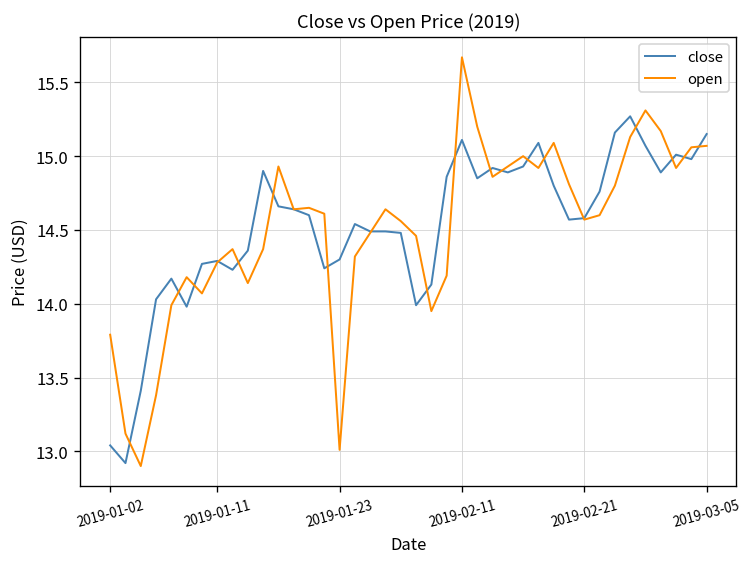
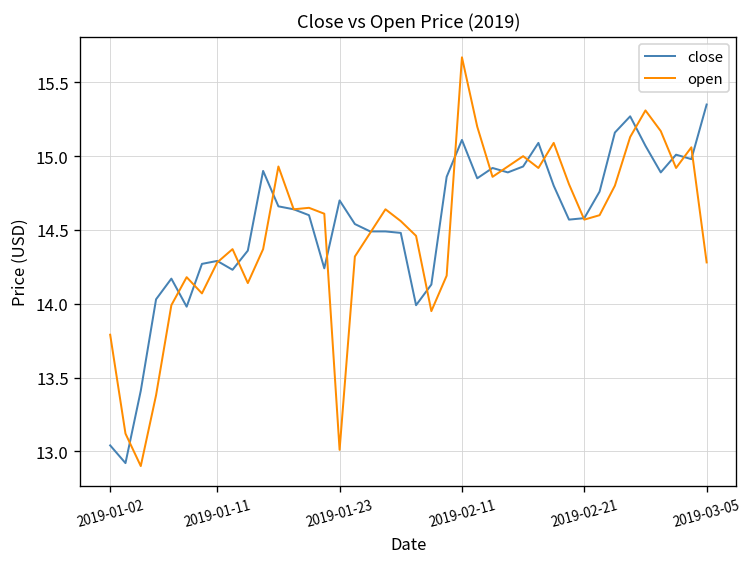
  {
    "close": {
      "2019-01-02": 13.04,
-     "2019-01-23": 14.3,
+     "2019-01-23": 14.7,
      "2019-02-11": 15.11,
-     "2019-03-05": 15.15
+     "2019-03-05": 15.35
    },
    "open": {
      "2019-01-02": 13.79,
      "2019-01-23": 13.01,
      "2019-02-11": 15.67,
-     "2019-03-05": 15.07
+     "2019-03-05": 14.28
    }
  }
